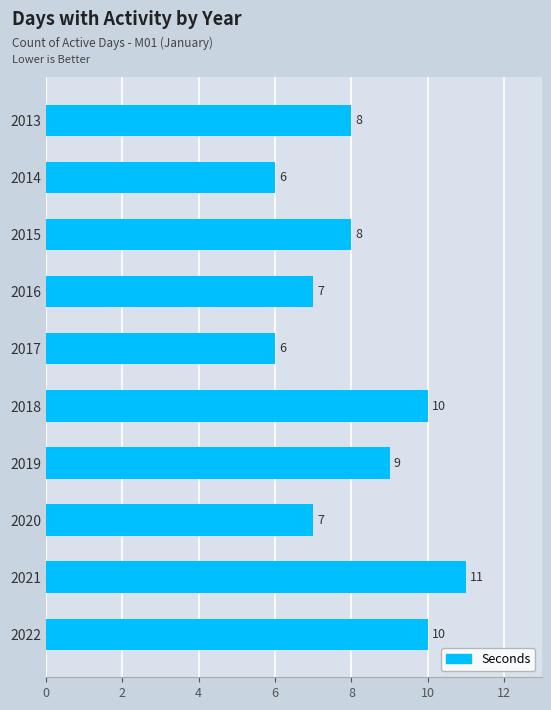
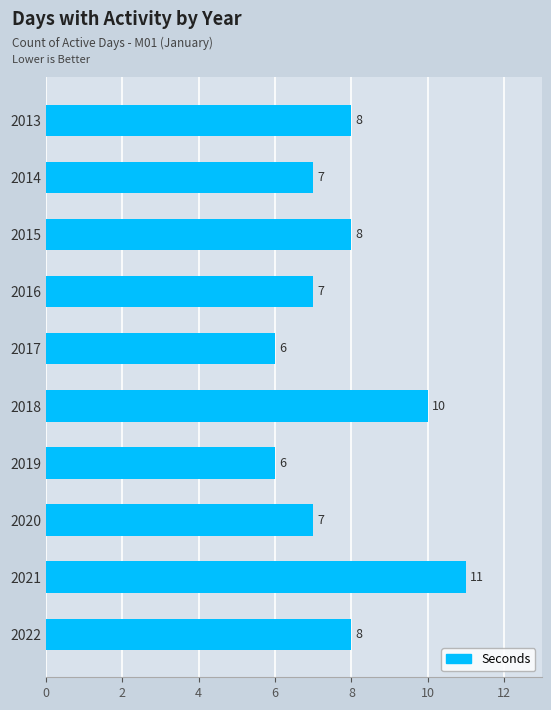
  {
    "2013": 8,
-   "2014": 6,
+   "2014": 7,
    "2015": 8,
    "2016": 7,
    "2017": 6,
    "2018": 10,
-   "2019": 9,
+   "2019": 6,
    "2020": 7,
    "2021": 11,
-   "2022": 10
+   "2022": 8
  }
